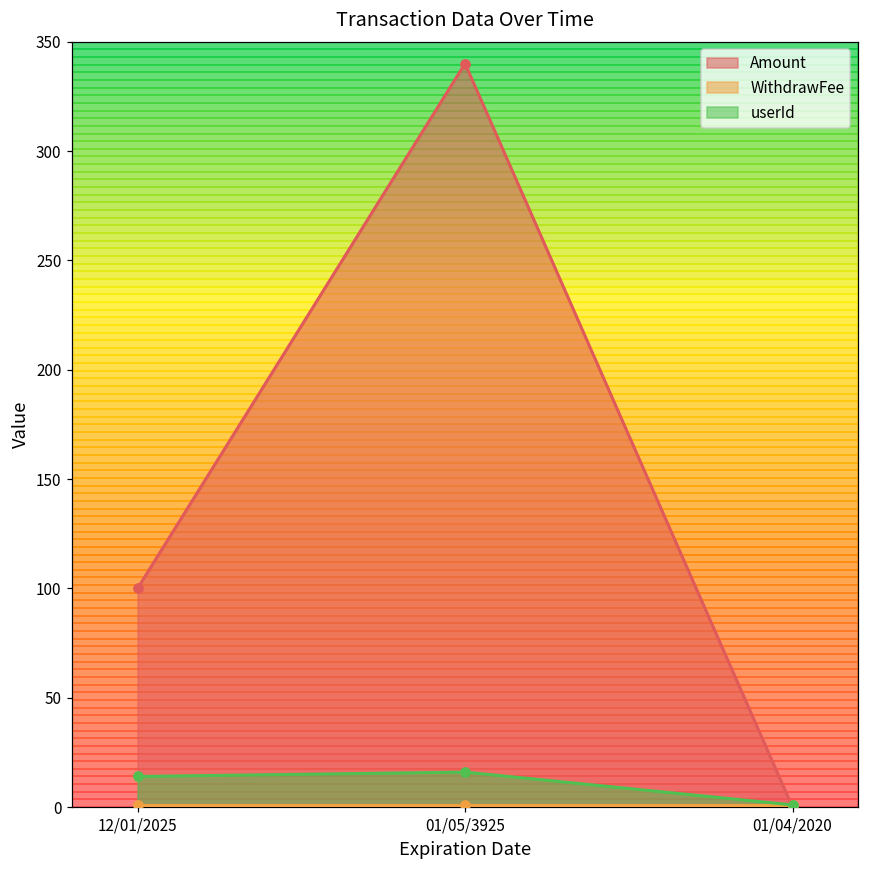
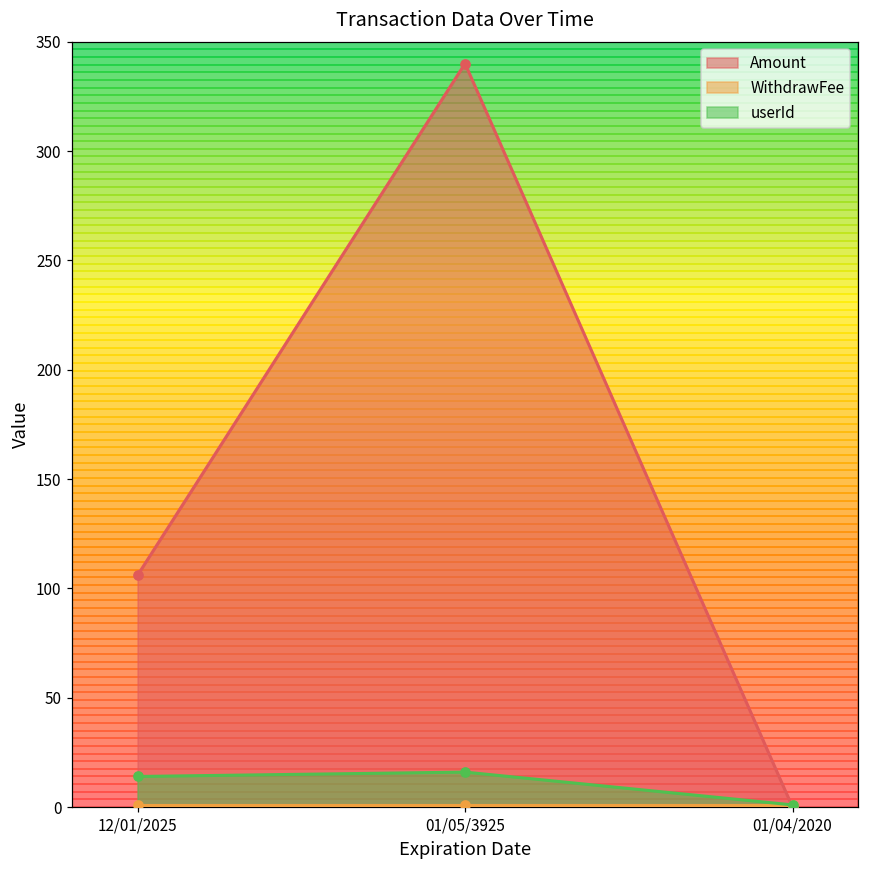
  {
    "Amount": {
-     "12/01/2025": 100,
+     "12/01/2025": 106,
      "01/05/3925": 340
    },
    "WithdrawFee": {
      "12/01/2025": 1,
      "01/05/3925": 1
    },
    "userId": {
      "12/01/2025": 14,
      "01/05/3925": 16
    }
  }
